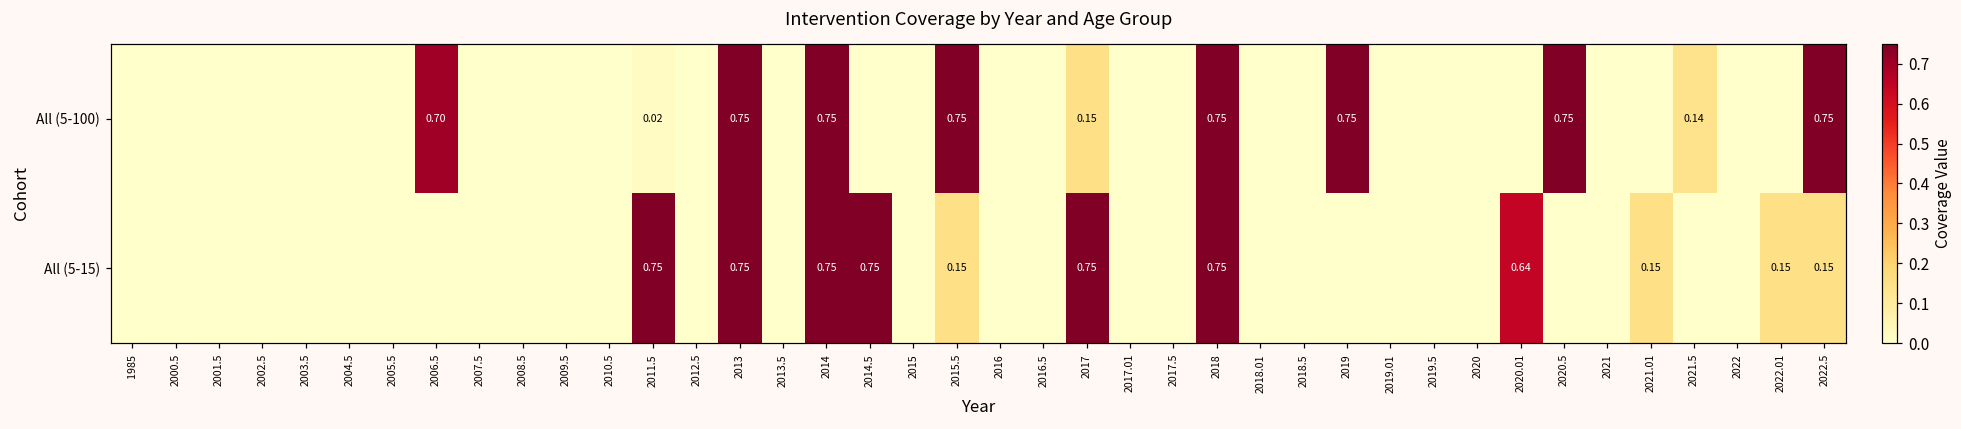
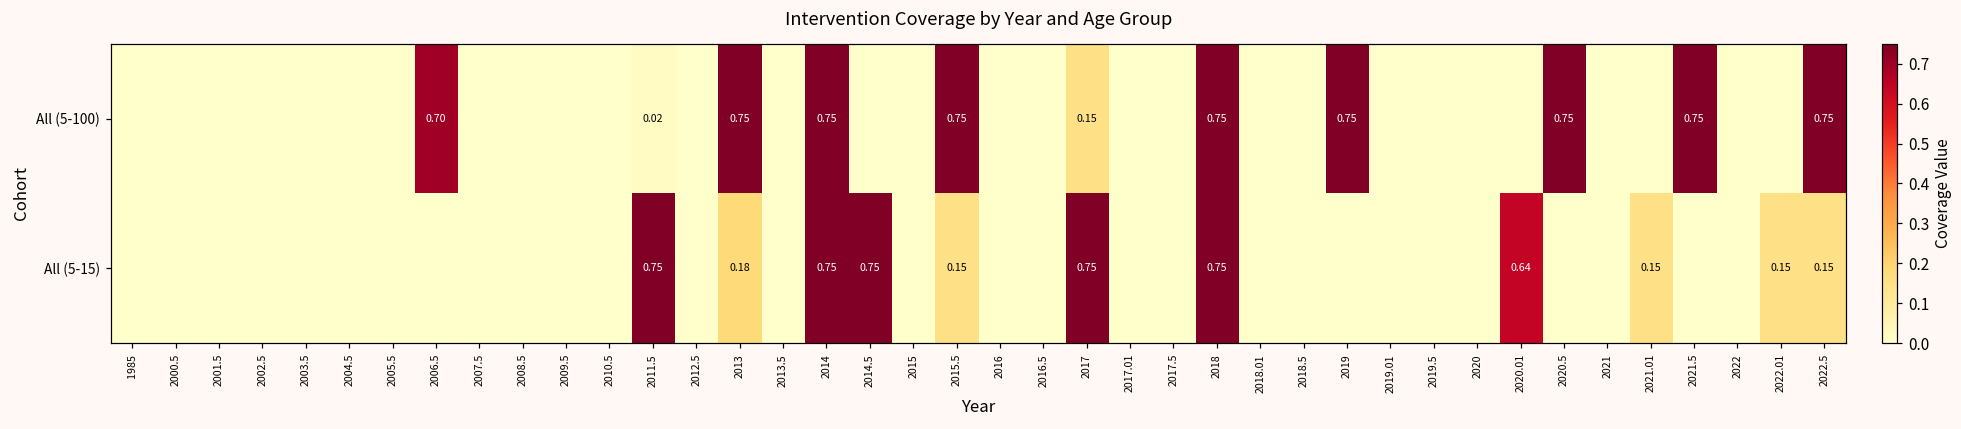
  {
    "All (5-100)": {
      "2006.5": 0.70,
      "2011.5": 0.02,
      "2013": 0.75,
      "2014": 0.75,
      "2015.5": 0.75,
      "2017": 0.15,
      "2018": 0.75,
      "2019": 0.75,
      "2020.5": 0.75,
-     "2021.5": 0.14,
+     "2021.5": 0.75,
      "2022.5": 0.75
    },
    "All (5-15)": {
      "2011.5": 0.75,
-     "2013": 0.75,
+     "2013": 0.18,
      "2014": 0.75,
      "2014.5": 0.75,
      "2015.5": 0.15,
      "2017": 0.75,
      "2018": 0.75,
      "2020.01": 0.64,
      "2021.01": 0.15,
      "2022.01": 0.15,
      "2022.5": 0.15
    }
  }
